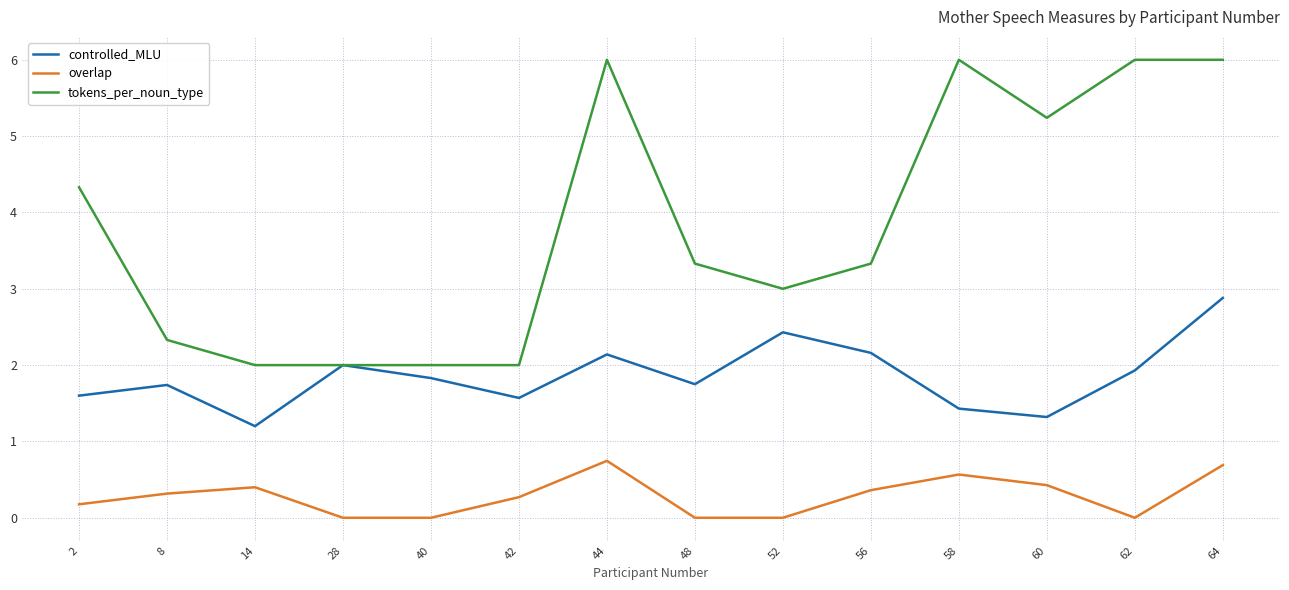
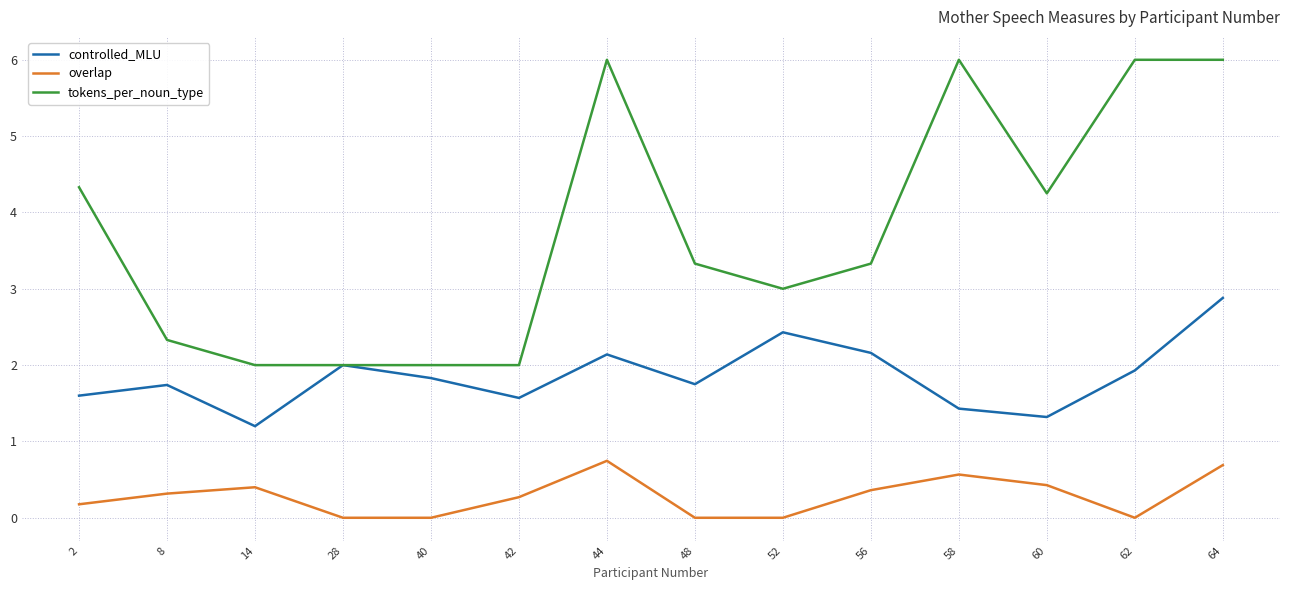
  {
    "controlled_MLU": {
      "2": 1.6,
      "8": 1.7,
      "14": 1.2,
      "40": 1.8,
      "42": 1.6,
      "44": 2.1,
      "48": 1.8,
      "52": 2.4,
      "56": 2.2,
      "58": 1.4,
      "60": 1.3,
      "62": 1.9,
      "64": 2.9
    },
    "overlap": {
      "2": 0.2,
      "8": 0.3,
      "14": 0.4,
      "28": 0.0,
      "40": 0.0,
      "42": 0.3,
      "44": 0.7,
      "48": 0.0,
      "52": 0.0,
      "56": 0.4,
      "58": 0.6,
      "60": 0.4,
      "62": 0.0,
      "64": 0.7
    },
    "tokens_per_noun_type": {
      "2": 4.3,
      "8": 2.3,
      "14": 2.0,
      "40": 2.0,
      "42": 2.0,
      "44": 6.0,
      "48": 3.3,
      "52": 3.0,
      "56": 3.3,
      "58": 6.0,
-     "60": 5.2,
+     "60": 4.3,
      "62": 6.0,
      "64": 6.0
    }
  }
